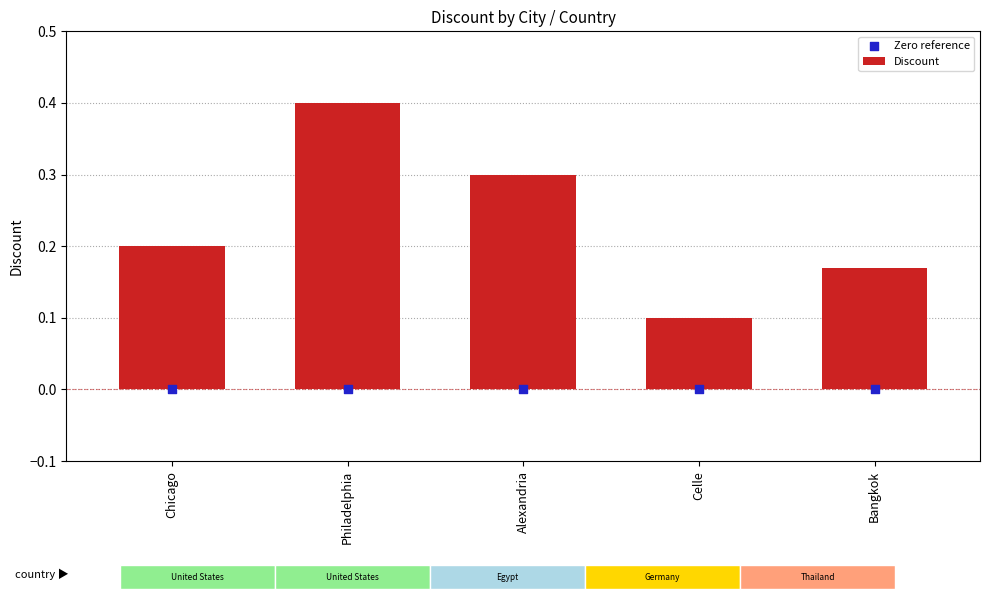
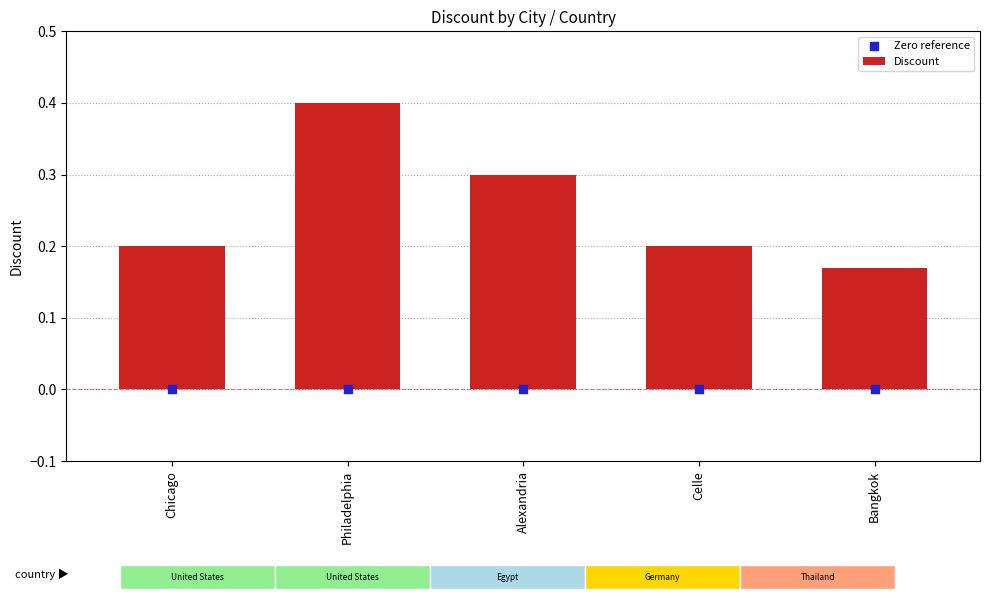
  {
    "Discount": {
      "Chicago": 0.2,
      "Philadelphia": 0.4,
      "Alexandria": 0.3,
-     "Celle": 0.1,
+     "Celle": 0.2,
      "Bangkok": 0.17
    }
  }
